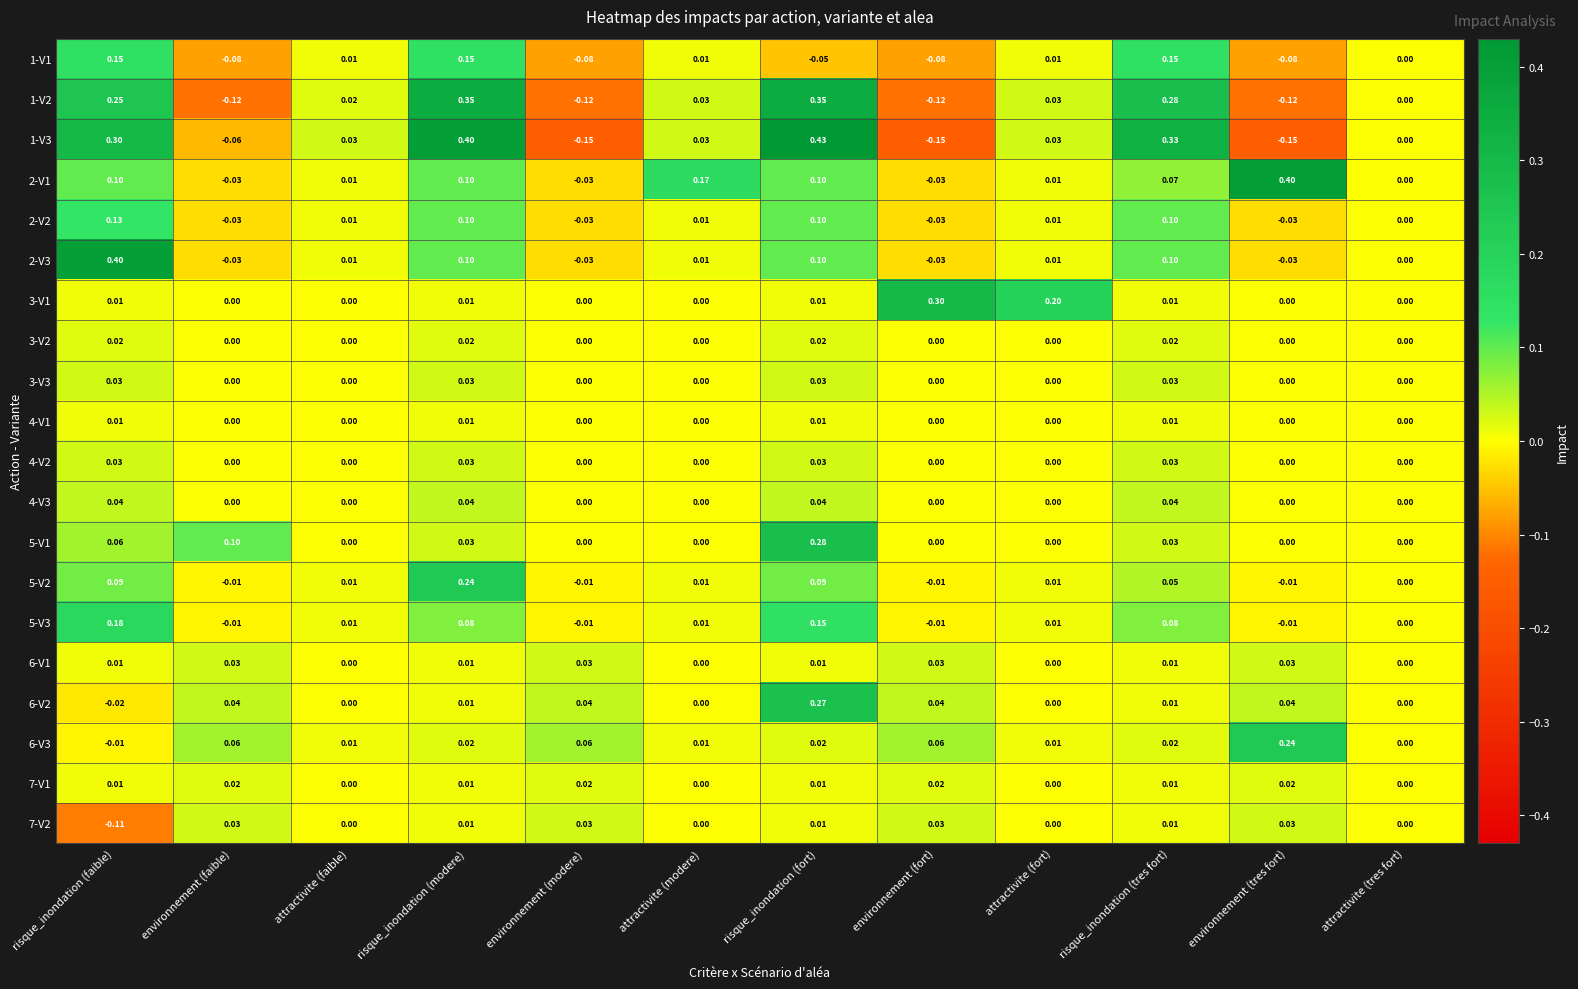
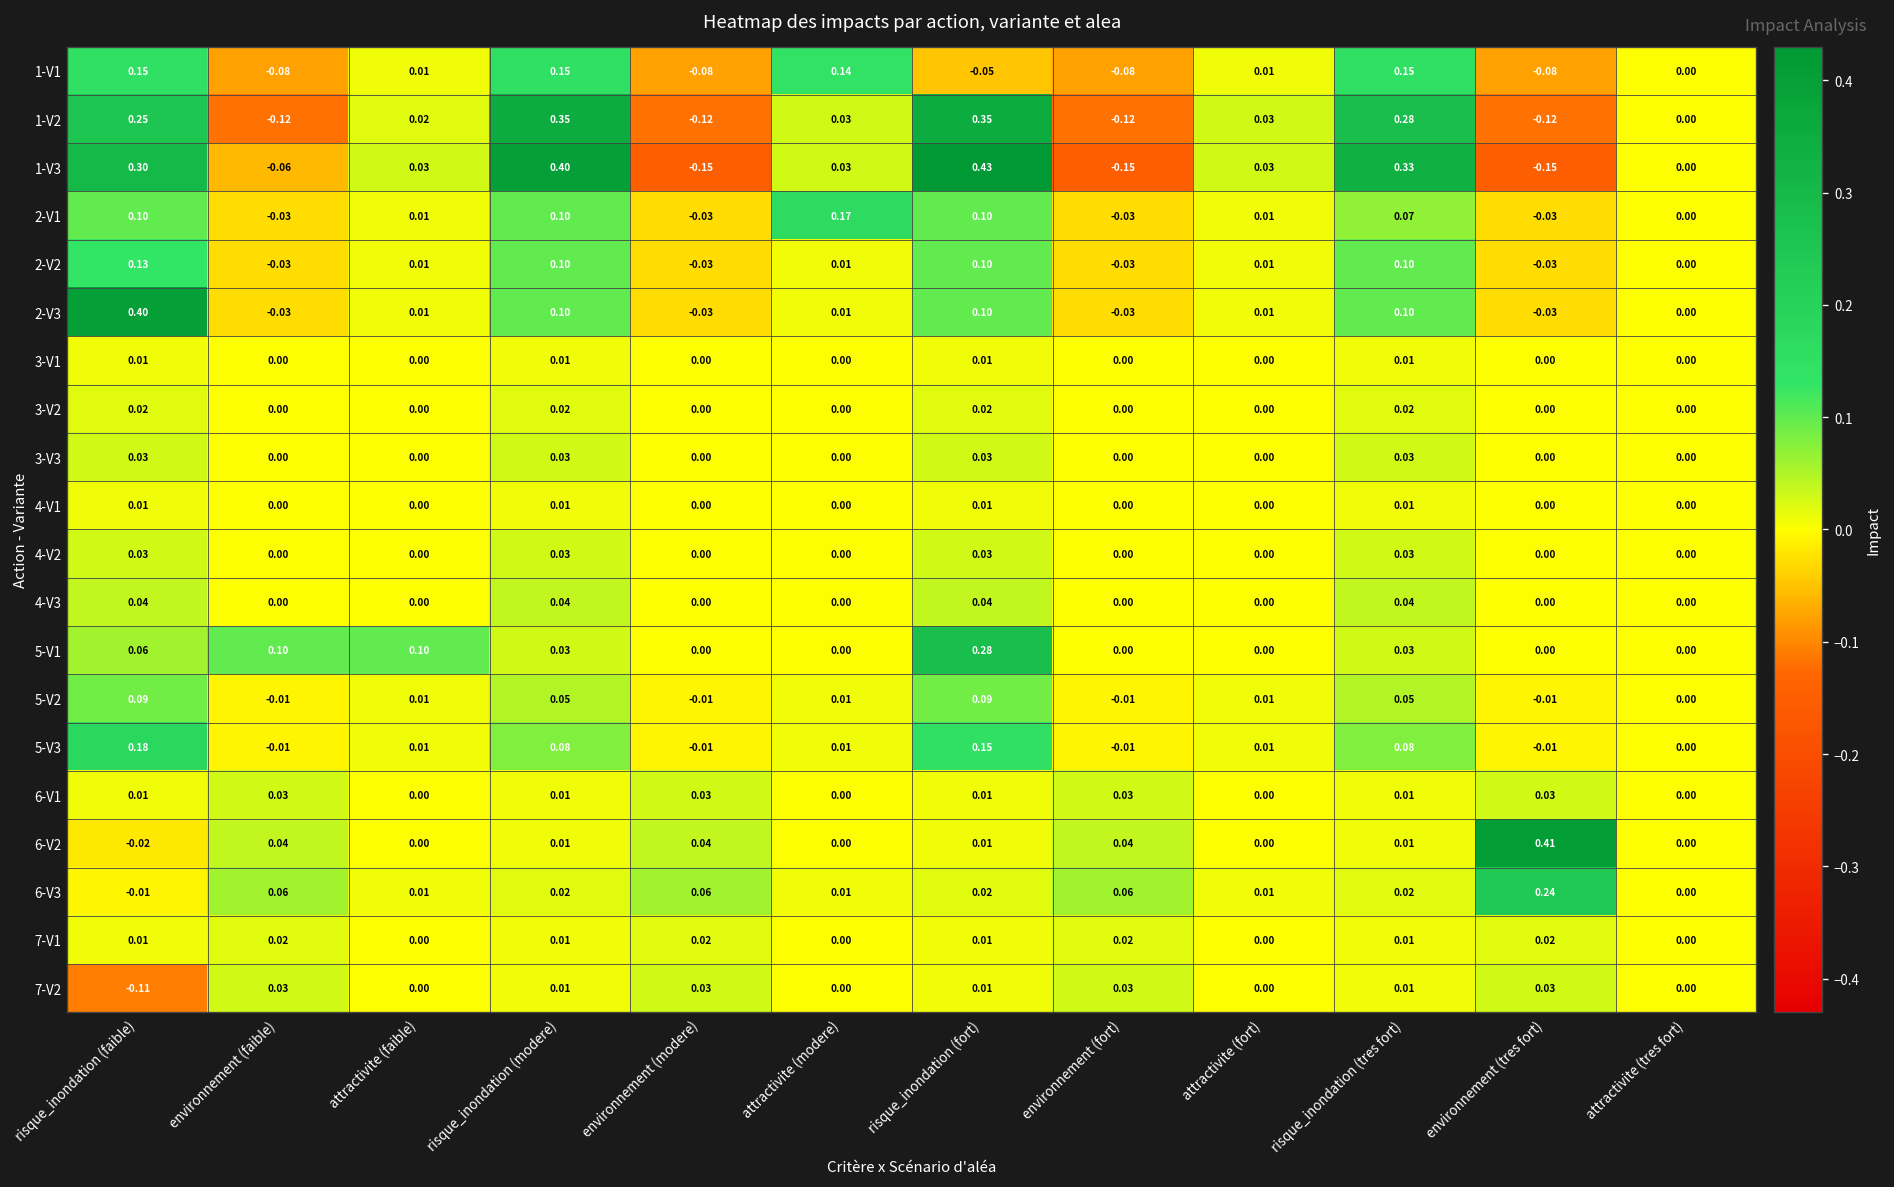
  {
    "1-V1": {
      "risque_inondation (faible)": 0.15,
      "environnement (faible)": -0.08,
      "attractivite (faible)": 0.01,
      "risque_inondation (modere)": 0.15,
      "environnement (modere)": -0.08,
-     "attractivite (modere)": 0.01,
+     "attractivite (modere)": 0.14,
      "risque_inondation (fort)": -0.05,
      "environnement (fort)": -0.08,
      "attractivite (fort)": 0.01,
      "risque_inondation (tres fort)": 0.15,
      "environnement (tres fort)": -0.08,
      "attractivite (tres fort)": 0.00
    },
    "2-V1": {
      "risque_inondation (faible)": 0.10,
      "environnement (faible)": -0.03,
      "attractivite (faible)": 0.01,
      "risque_inondation (modere)": 0.10,
      "environnement (modere)": -0.03,
      "attractivite (modere)": 0.17,
      "risque_inondation (fort)": 0.10,
      "environnement (fort)": -0.03,
      "attractivite (fort)": 0.01,
      "risque_inondation (tres fort)": 0.07,
-     "environnement (tres fort)": 0.40,
+     "environnement (tres fort)": -0.03,
      "attractivite (tres fort)": 0.00
    },
    "3-V1": {
      "risque_inondation (faible)": 0.01,
      "environnement (faible)": 0.00,
      "attractivite (faible)": 0.00,
      "risque_inondation (modere)": 0.01,
      "environnement (modere)": 0.00,
      "attractivite (modere)": 0.00,
      "risque_inondation (fort)": 0.01,
-     "environnement (fort)": 0.30,
-     "attractivite (fort)": 0.20,
+     "environnement (fort)": 0.00,
+     "attractivite (fort)": 0.00,
      "risque_inondation (tres fort)": 0.01,
      "environnement (tres fort)": 0.00,
      "attractivite (tres fort)": 0.00
    },
    "5-V1": {
      "risque_inondation (faible)": 0.06,
      "environnement (faible)": 0.10,
-     "attractivite (faible)": 0.00,
+     "attractivite (faible)": 0.10,
      "risque_inondation (modere)": 0.03,
      "environnement (modere)": 0.00,
      "attractivite (modere)": 0.00,
      "risque_inondation (fort)": 0.28,
      "environnement (fort)": 0.00,
      "attractivite (fort)": 0.00,
      "risque_inondation (tres fort)": 0.03,
      "environnement (tres fort)": 0.00,
      "attractivite (tres fort)": 0.00
    },
    "5-V2": {
      "risque_inondation (faible)": 0.09,
      "environnement (faible)": -0.01,
      "attractivite (faible)": 0.01,
-     "risque_inondation (modere)": 0.24,
+     "risque_inondation (modere)": 0.05,
      "environnement (modere)": -0.01,
      "attractivite (modere)": 0.01,
      "risque_inondation (fort)": 0.09,
      "environnement (fort)": -0.01,
      "attractivite (fort)": 0.01,
      "risque_inondation (tres fort)": 0.05,
      "environnement (tres fort)": -0.01,
      "attractivite (tres fort)": 0.00
    },
    "6-V2": {
      "risque_inondation (faible)": -0.02,
      "environnement (faible)": 0.04,
      "attractivite (faible)": 0.00,
      "risque_inondation (modere)": 0.01,
      "environnement (modere)": 0.04,
      "attractivite (modere)": 0.00,
-     "risque_inondation (fort)": 0.27,
+     "risque_inondation (fort)": 0.01,
      "environnement (fort)": 0.04,
      "attractivite (fort)": 0.00,
      "risque_inondation (tres fort)": 0.01,
-     "environnement (tres fort)": 0.04,
+     "environnement (tres fort)": 0.41,
      "attractivite (tres fort)": 0.00
    }
  }
